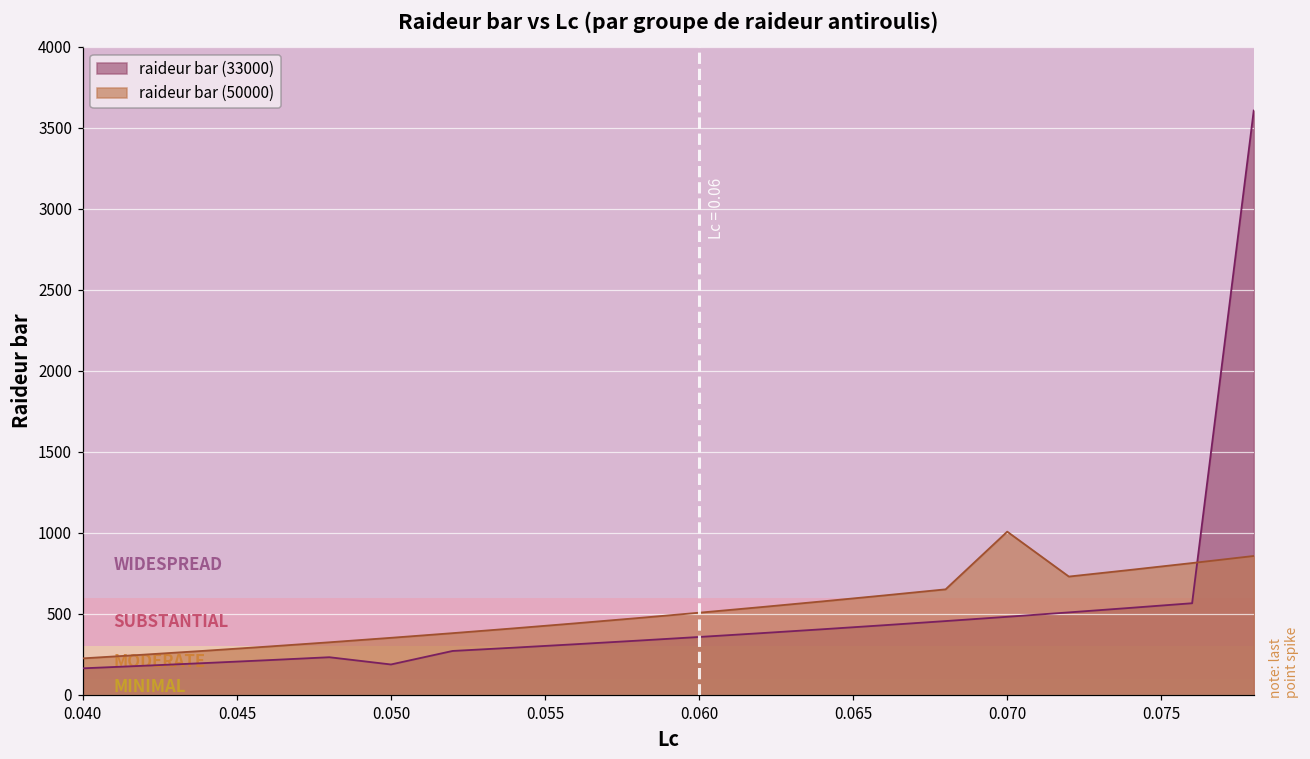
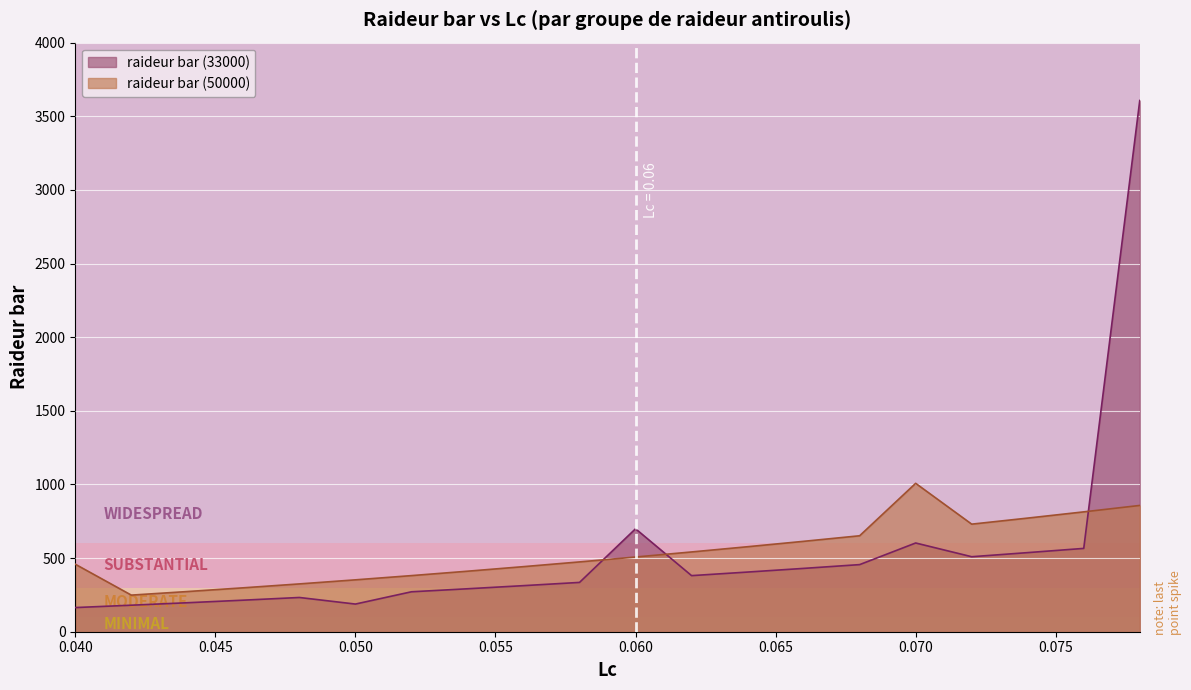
  {
    "raideur bar (33000)": {
      "0.040": 160,
      "0.050": 190,
-     "0.060": 360,
-     "0.070": 480
+     "0.060": 700,
+     "0.070": 600
    },
    "raideur bar (50000)": {
-     "0.040": 230,
+     "0.040": 460,
      "0.050": 350,
      "0.060": 510,
      "0.070": 1010
    }
  }
